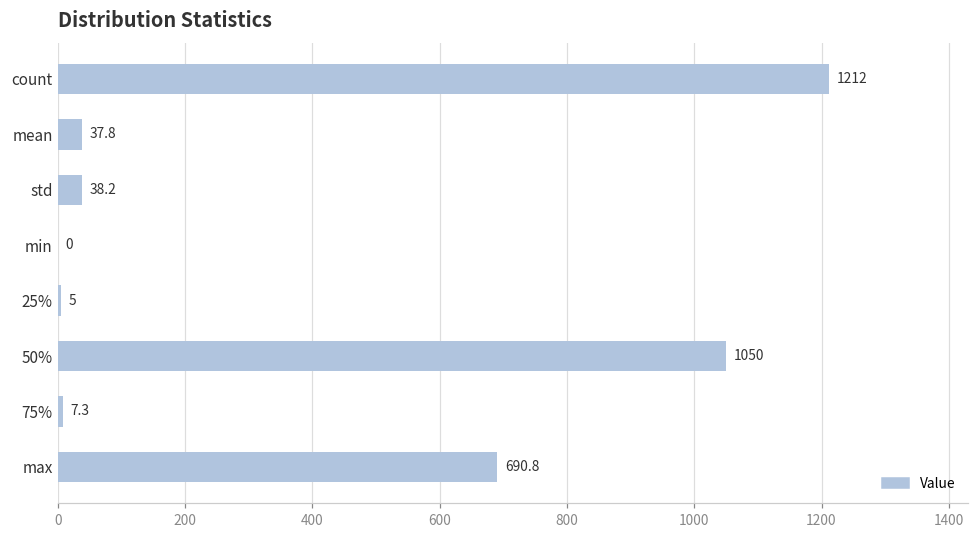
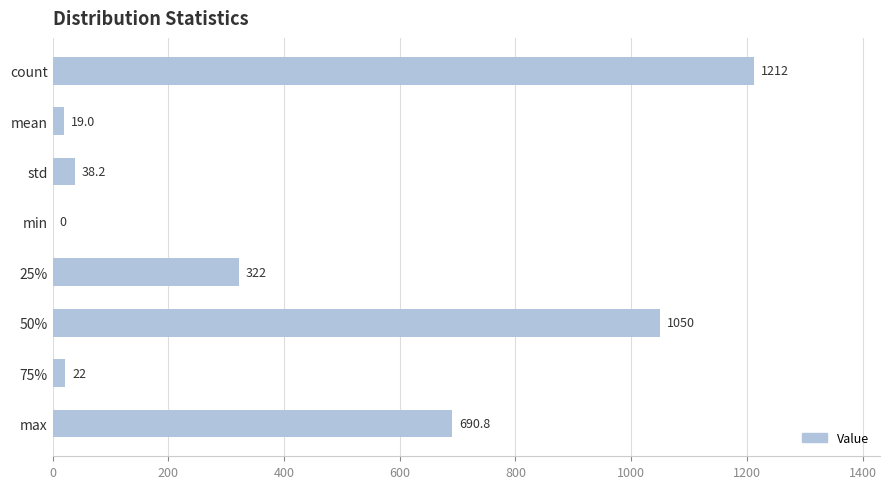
  {
    "count": 1212,
-   "mean": 37.8,
+   "mean": 19.0,
    "std": 38.2,
    "min": 0,
-   "25%": 5,
+   "25%": 322,
    "50%": 1050,
-   "75%": 7.3,
+   "75%": 22,
    "max": 690.8
  }
